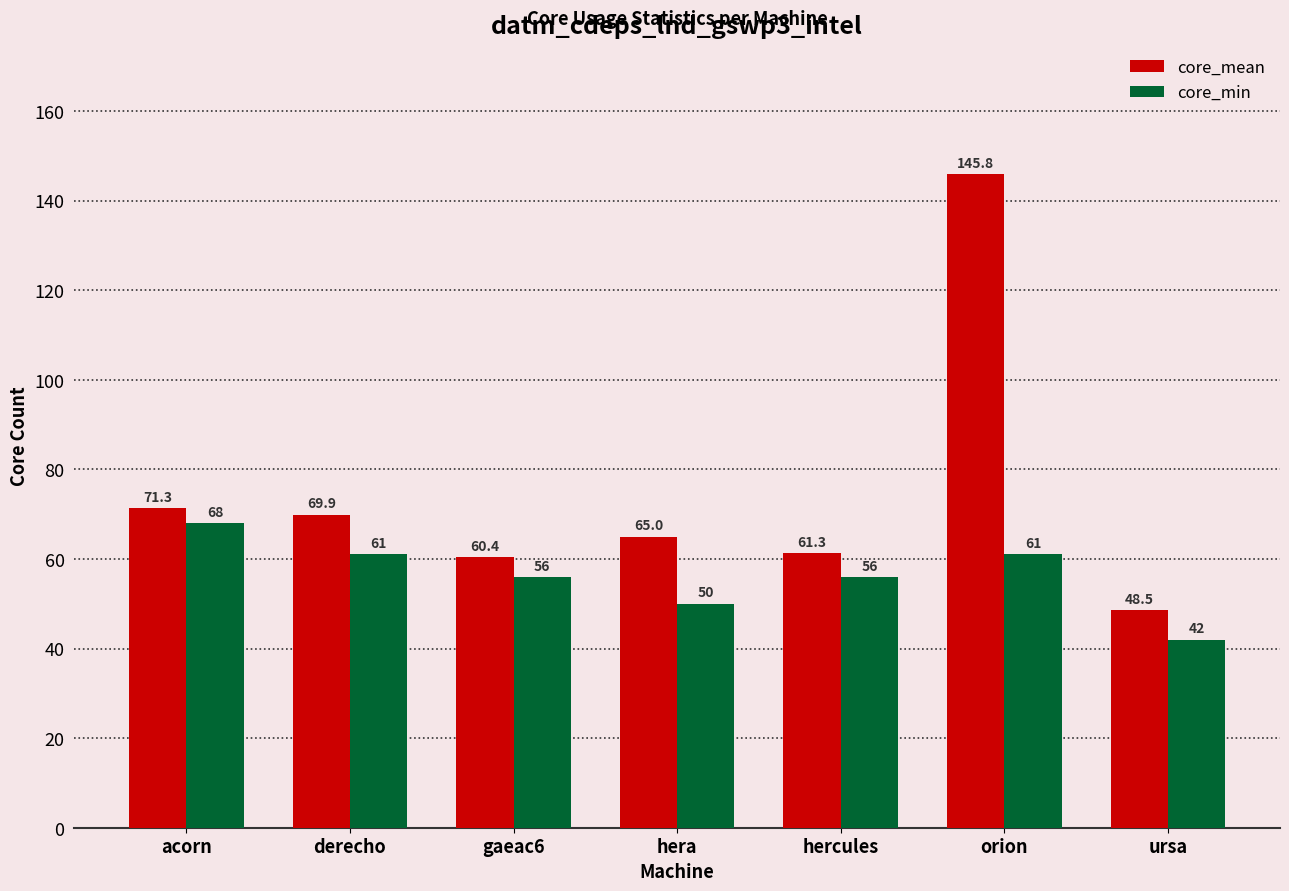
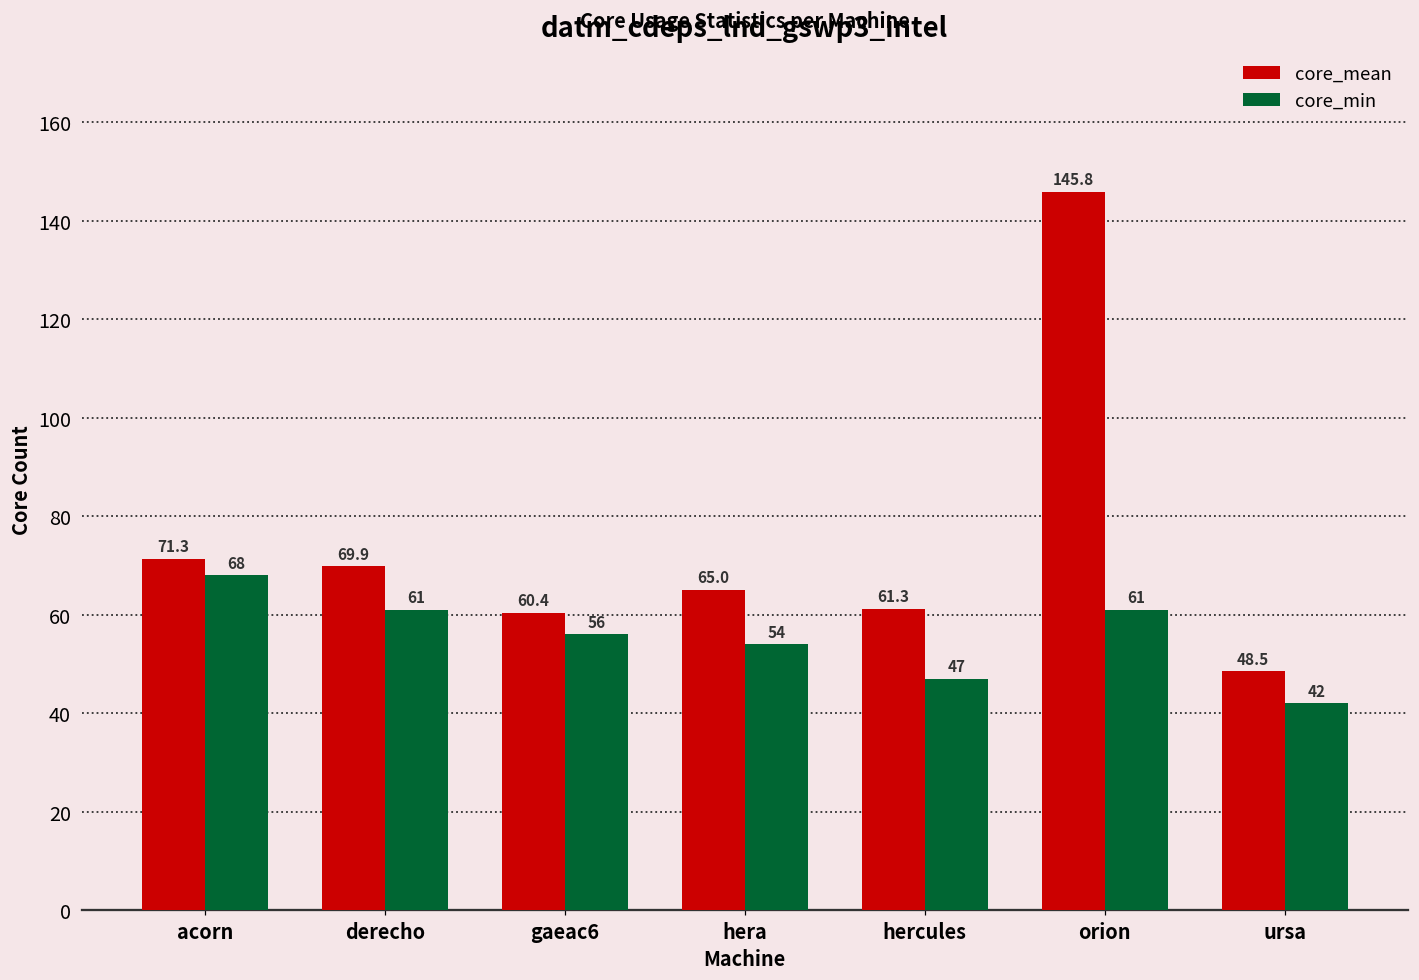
  {
    "core_mean": {
      "acorn": 71.3,
      "derecho": 69.9,
      "gaeac6": 60.4,
      "hera": 65.0,
      "hercules": 61.3,
      "orion": 145.8,
      "ursa": 48.5
    },
    "core_min": {
      "acorn": 68,
      "derecho": 61,
      "gaeac6": 56,
-     "hera": 50,
-     "hercules": 56,
+     "hera": 54,
+     "hercules": 47,
      "orion": 61,
      "ursa": 42
    }
  }
